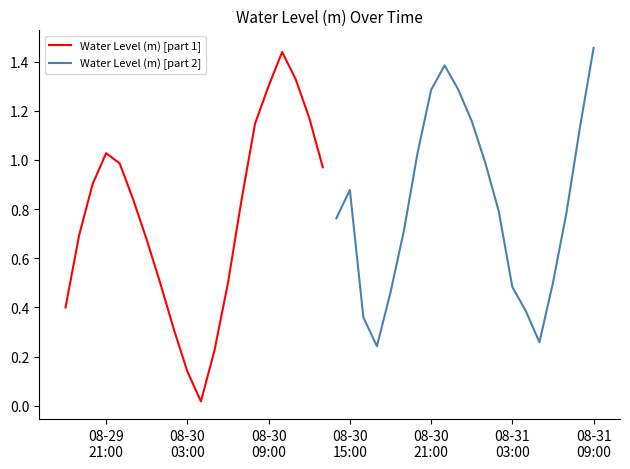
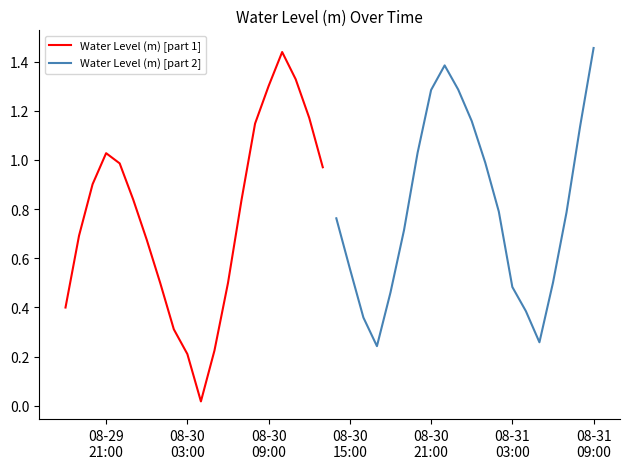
  {
    "Water Level (m) [part 1]": {
      "08-29 21:00": 1.03,
-     "08-30 03:00": 0.14,
+     "08-30 03:00": 0.21,
      "08-30 09:00": 1.30
    },
    "Water Level (m) [part 2]": {
-     "08-30 15:00": 0.88,
+     "08-30 15:00": 0.56,
      "08-30 21:00": 1.28,
      "08-31 03:00": 0.48,
      "08-31 09:00": 1.46
    }
  }
